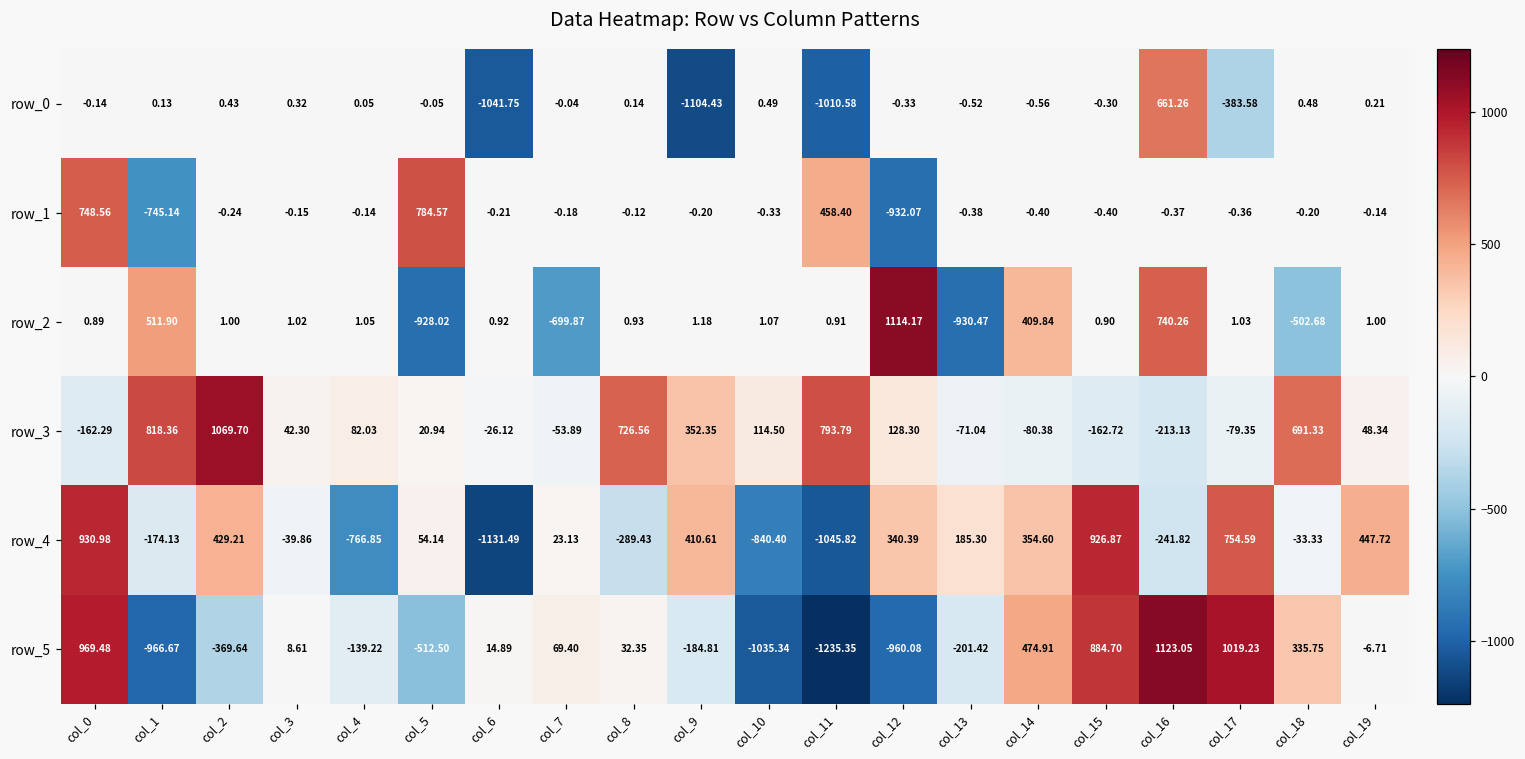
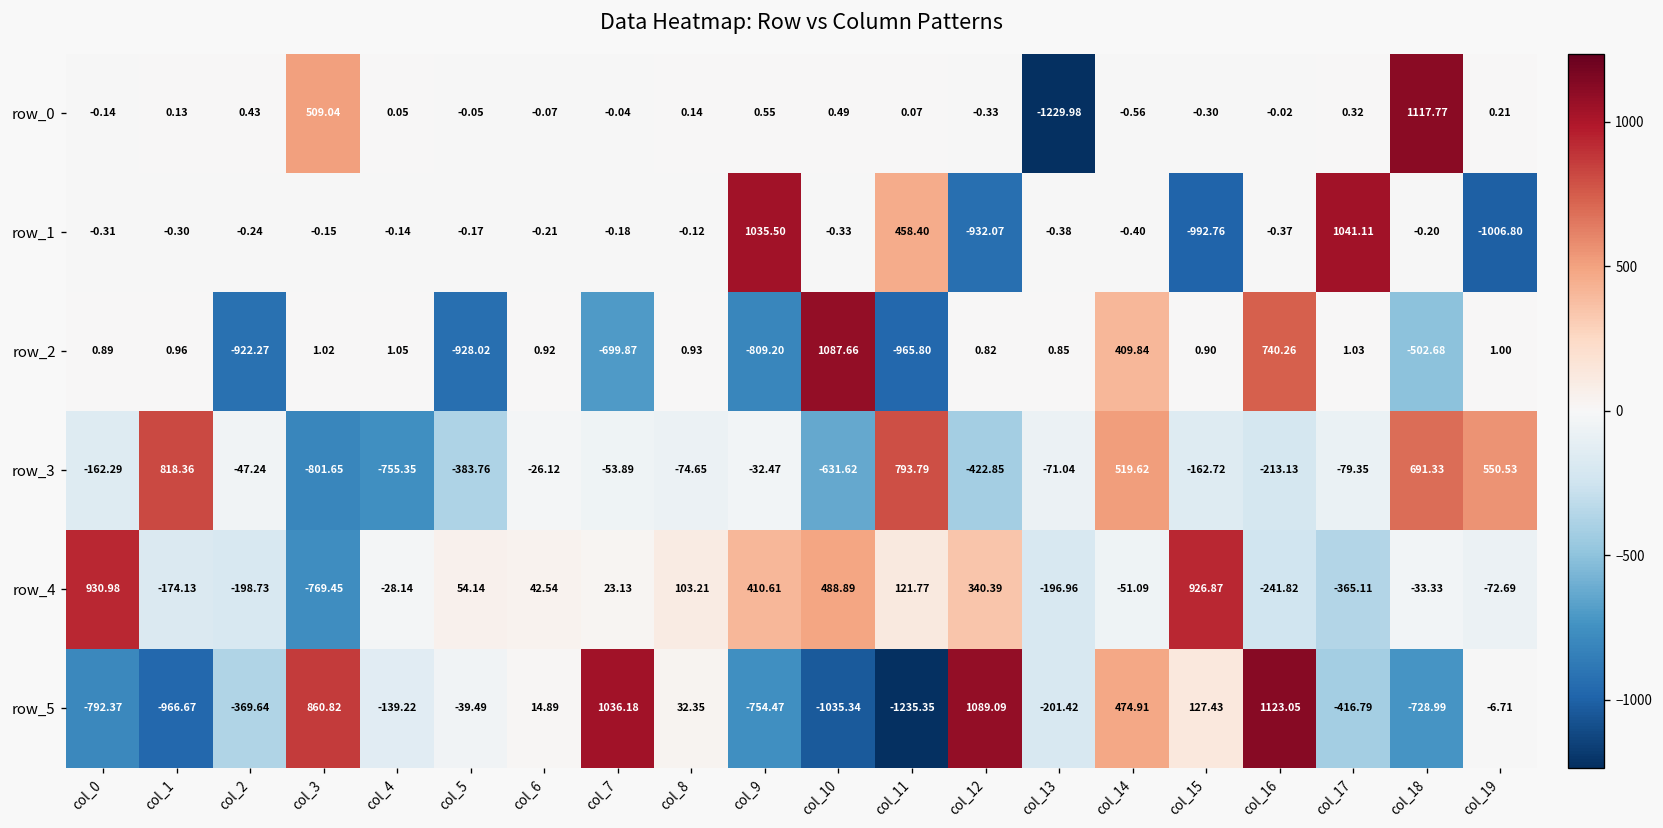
  {
    "row_0": {
      "col_0": -0.14,
      "col_1": 0.13,
      "col_2": 0.43,
-     "col_3": 0.32,
+     "col_3": 509.04,
      "col_4": 0.05,
      "col_5": -0.05,
-     "col_6": -1041.75,
+     "col_6": -0.07,
      "col_7": -0.04,
      "col_8": 0.14,
-     "col_9": -1104.43,
+     "col_9": 0.55,
      "col_10": 0.49,
-     "col_11": -1010.58,
+     "col_11": 0.07,
      "col_12": -0.33,
-     "col_13": -0.52,
+     "col_13": -1229.98,
      "col_14": -0.56,
      "col_15": -0.30,
-     "col_16": 661.26,
-     "col_17": -383.58,
-     "col_18": 0.48,
+     "col_16": -0.02,
+     "col_17": 0.32,
+     "col_18": 1117.77,
      "col_19": 0.21
    },
    "row_1": {
-     "col_0": 748.56,
-     "col_1": -745.14,
+     "col_0": -0.31,
+     "col_1": -0.30,
      "col_2": -0.24,
      "col_3": -0.15,
      "col_4": -0.14,
-     "col_5": 784.57,
+     "col_5": -0.17,
      "col_6": -0.21,
      "col_7": -0.18,
      "col_8": -0.12,
-     "col_9": -0.20,
+     "col_9": 1035.50,
      "col_10": -0.33,
      "col_11": 458.40,
      "col_12": -932.07,
      "col_13": -0.38,
      "col_14": -0.40,
-     "col_15": -0.40,
+     "col_15": -992.76,
      "col_16": -0.37,
-     "col_17": -0.36,
+     "col_17": 1041.11,
      "col_18": -0.20,
-     "col_19": -0.14
+     "col_19": -1006.80
    },
    "row_2": {
      "col_0": 0.89,
-     "col_1": 511.90,
-     "col_2": 1.00,
+     "col_1": 0.96,
+     "col_2": -922.27,
      "col_3": 1.02,
      "col_4": 1.05,
      "col_5": -928.02,
      "col_6": 0.92,
      "col_7": -699.87,
      "col_8": 0.93,
-     "col_9": 1.18,
-     "col_10": 1.07,
-     "col_11": 0.91,
-     "col_12": 1114.17,
-     "col_13": -930.47,
+     "col_9": -809.20,
+     "col_10": 1087.66,
+     "col_11": -965.80,
+     "col_12": 0.82,
+     "col_13": 0.85,
      "col_14": 409.84,
      "col_15": 0.90,
      "col_16": 740.26,
      "col_17": 1.03,
      "col_18": -502.68,
      "col_19": 1.00
    },
    "row_3": {
      "col_0": -162.29,
      "col_1": 818.36,
-     "col_2": 1069.70,
-     "col_3": 42.30,
-     "col_4": 82.03,
-     "col_5": 20.94,
+     "col_2": -47.24,
+     "col_3": -801.65,
+     "col_4": -755.35,
+     "col_5": -383.76,
      "col_6": -26.12,
      "col_7": -53.89,
-     "col_8": 726.56,
-     "col_9": 352.35,
-     "col_10": 114.50,
+     "col_8": -74.65,
+     "col_9": -32.47,
+     "col_10": -631.62,
      "col_11": 793.79,
-     "col_12": 128.30,
+     "col_12": -422.85,
      "col_13": -71.04,
-     "col_14": -80.38,
+     "col_14": 519.62,
      "col_15": -162.72,
      "col_16": -213.13,
      "col_17": -79.35,
      "col_18": 691.33,
-     "col_19": 48.34
+     "col_19": 550.53
    },
    "row_4": {
      "col_0": 930.98,
      "col_1": -174.13,
-     "col_2": 429.21,
-     "col_3": -39.86,
-     "col_4": -766.85,
+     "col_2": -198.73,
+     "col_3": -769.45,
+     "col_4": -28.14,
      "col_5": 54.14,
-     "col_6": -1131.49,
+     "col_6": 42.54,
      "col_7": 23.13,
-     "col_8": -289.43,
+     "col_8": 103.21,
      "col_9": 410.61,
-     "col_10": -840.40,
-     "col_11": -1045.82,
+     "col_10": 488.89,
+     "col_11": 121.77,
      "col_12": 340.39,
-     "col_13": 185.30,
-     "col_14": 354.60,
+     "col_13": -196.96,
+     "col_14": -51.09,
      "col_15": 926.87,
      "col_16": -241.82,
-     "col_17": 754.59,
+     "col_17": -365.11,
      "col_18": -33.33,
-     "col_19": 447.72
+     "col_19": -72.69
    },
    "row_5": {
-     "col_0": 969.48,
+     "col_0": -792.37,
      "col_1": -966.67,
      "col_2": -369.64,
-     "col_3": 8.61,
+     "col_3": 860.82,
      "col_4": -139.22,
-     "col_5": -512.50,
+     "col_5": -39.49,
      "col_6": 14.89,
-     "col_7": 69.40,
+     "col_7": 1036.18,
      "col_8": 32.35,
-     "col_9": -184.81,
+     "col_9": -754.47,
      "col_10": -1035.34,
      "col_11": -1235.35,
-     "col_12": -960.08,
+     "col_12": 1089.09,
      "col_13": -201.42,
      "col_14": 474.91,
-     "col_15": 884.70,
+     "col_15": 127.43,
      "col_16": 1123.05,
-     "col_17": 1019.23,
-     "col_18": 335.75,
+     "col_17": -416.79,
+     "col_18": -728.99,
      "col_19": -6.71
    }
  }
